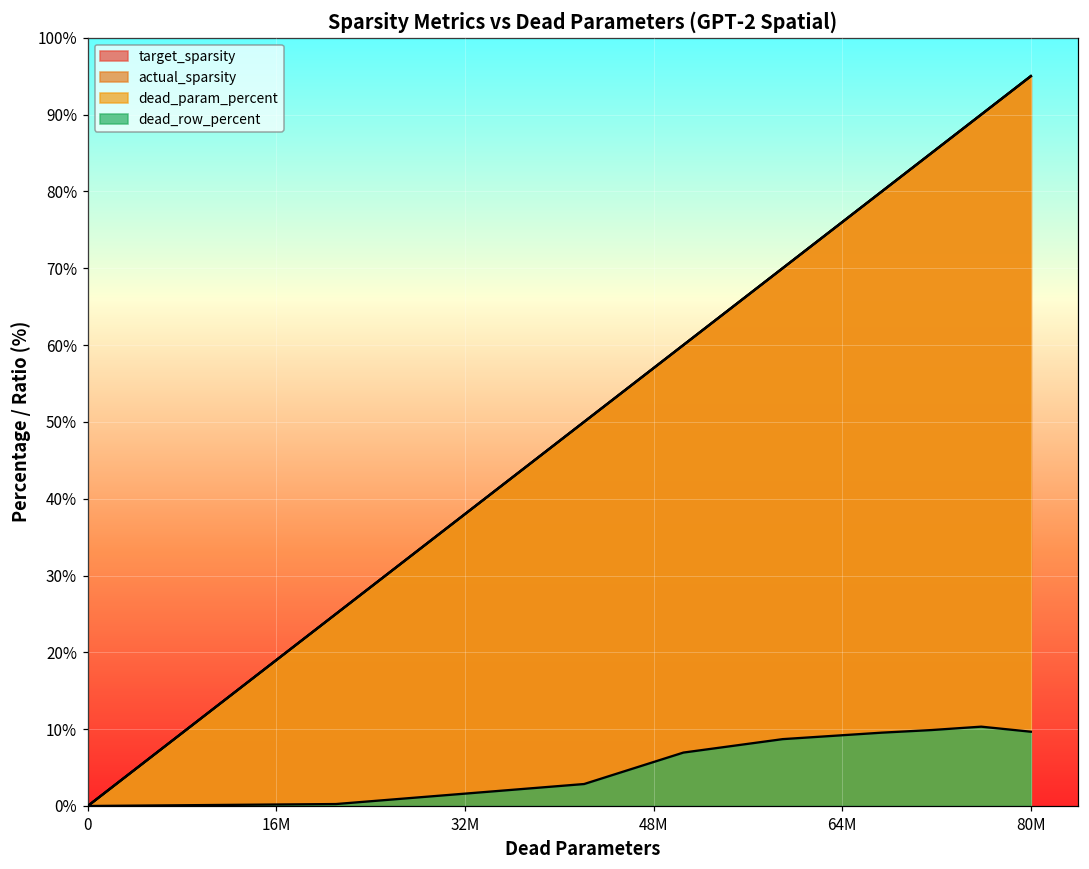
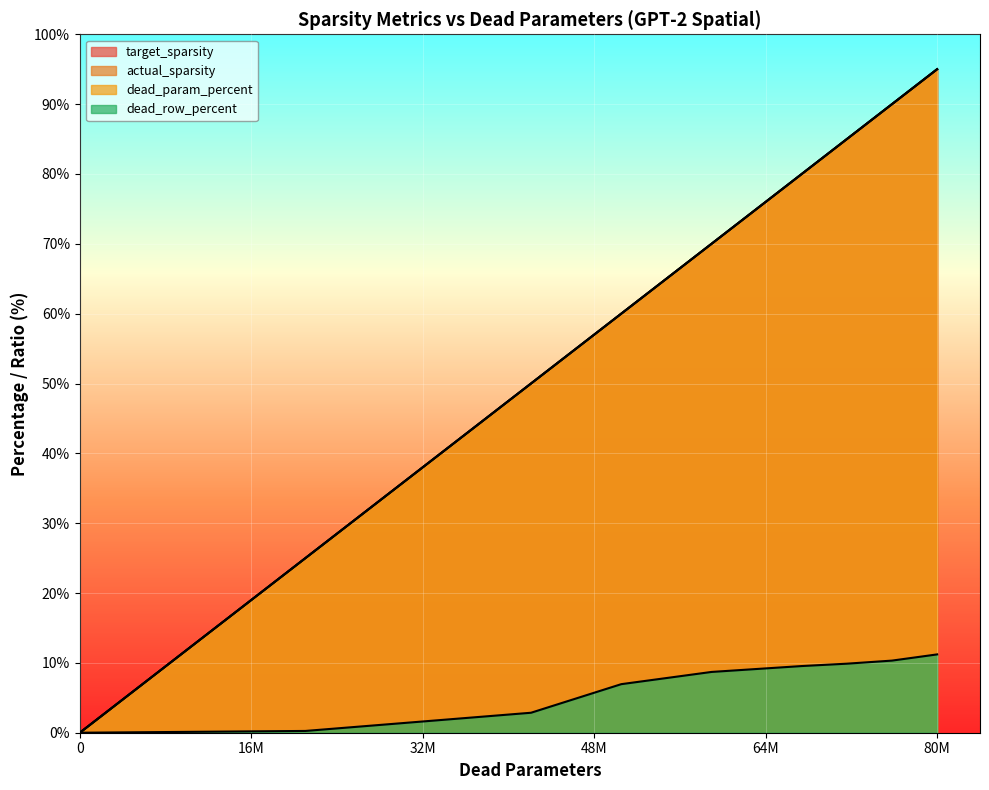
  {
    "dead_param_percent": {
      "80M": "95%"
    },
    "dead_row_percent": {
-     "80M": "10%"
+     "80M": "11%"
    }
  }
